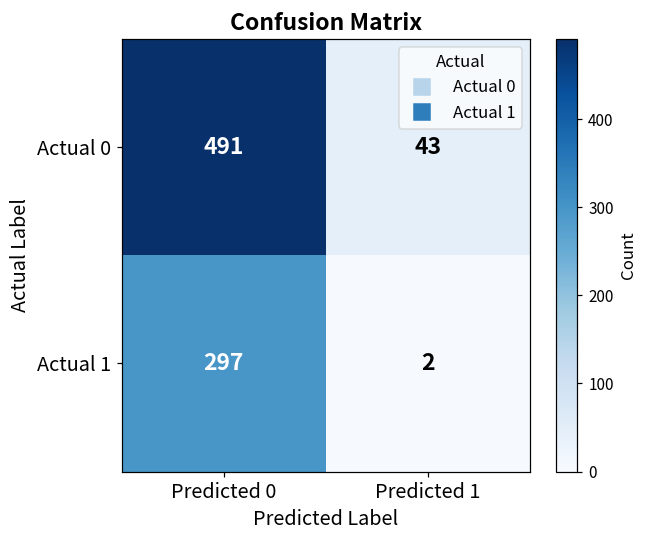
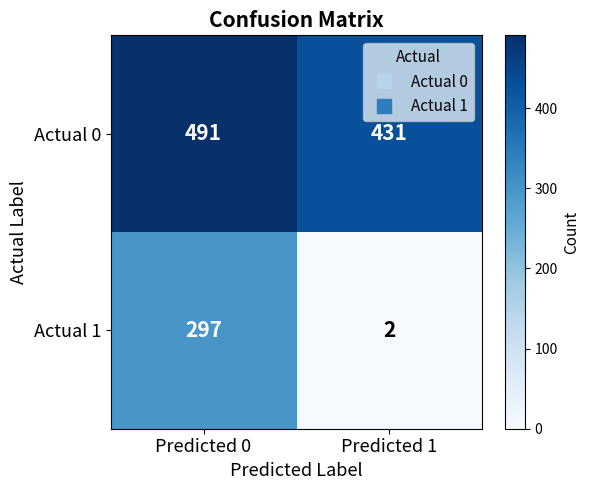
  {
    "Actual 0": {
      "Predicted 0": 491,
-     "Predicted 1": 43
+     "Predicted 1": 431
    },
    "Actual 1": {
      "Predicted 0": 297,
      "Predicted 1": 2
    }
  }
